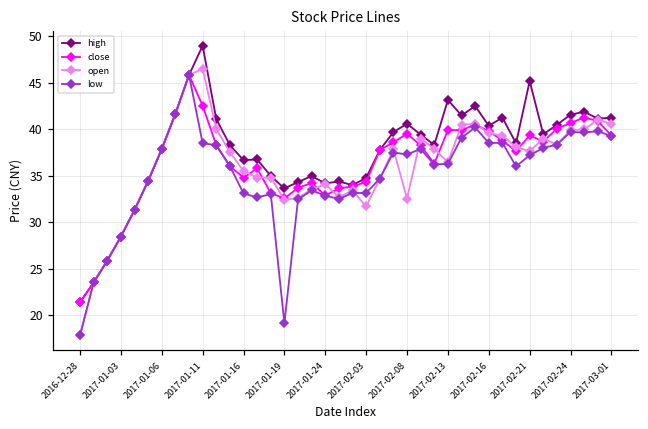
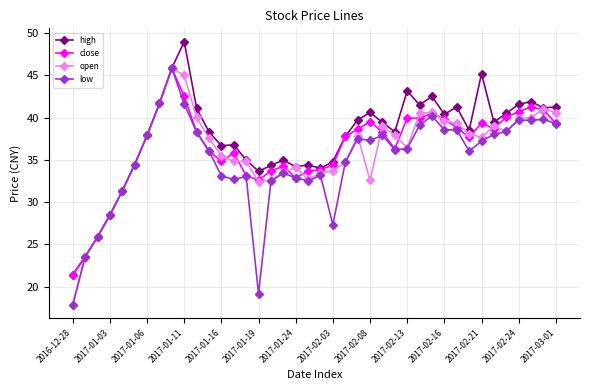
  {
    "high": {
      "2017-01-11": 49,
      "2017-01-16": 37,
      "2017-01-19": 34,
      "2017-02-03": 35,
      "2017-02-08": 41,
      "2017-02-13": 43,
      "2017-02-16": 40,
      "2017-02-21": 45,
      "2017-02-24": 42,
      "2017-03-01": 41
    },
    "close": {
      "2017-01-11": 43,
      "2017-01-16": 35,
      "2017-02-03": 34,
      "2017-02-08": 40,
      "2017-02-13": 40,
      "2017-02-21": 39,
      "2017-02-24": 41
    },
    "open": {
-     "2017-01-11": 47,
+     "2017-01-11": 45,
      "2017-01-16": 36,
-     "2017-02-03": 32,
+     "2017-02-03": 34,
      "2017-02-08": 33,
      "2017-02-21": 38,
      "2017-03-01": 41
    },
    "low": {
-     "2017-01-11": 39,
+     "2017-01-11": 42,
      "2017-01-16": 33,
      "2017-01-19": 19,
-     "2017-02-03": 33,
+     "2017-02-03": 27,
      "2017-02-08": 37,
      "2017-02-16": 39,
      "2017-02-21": 37
    }
  }
